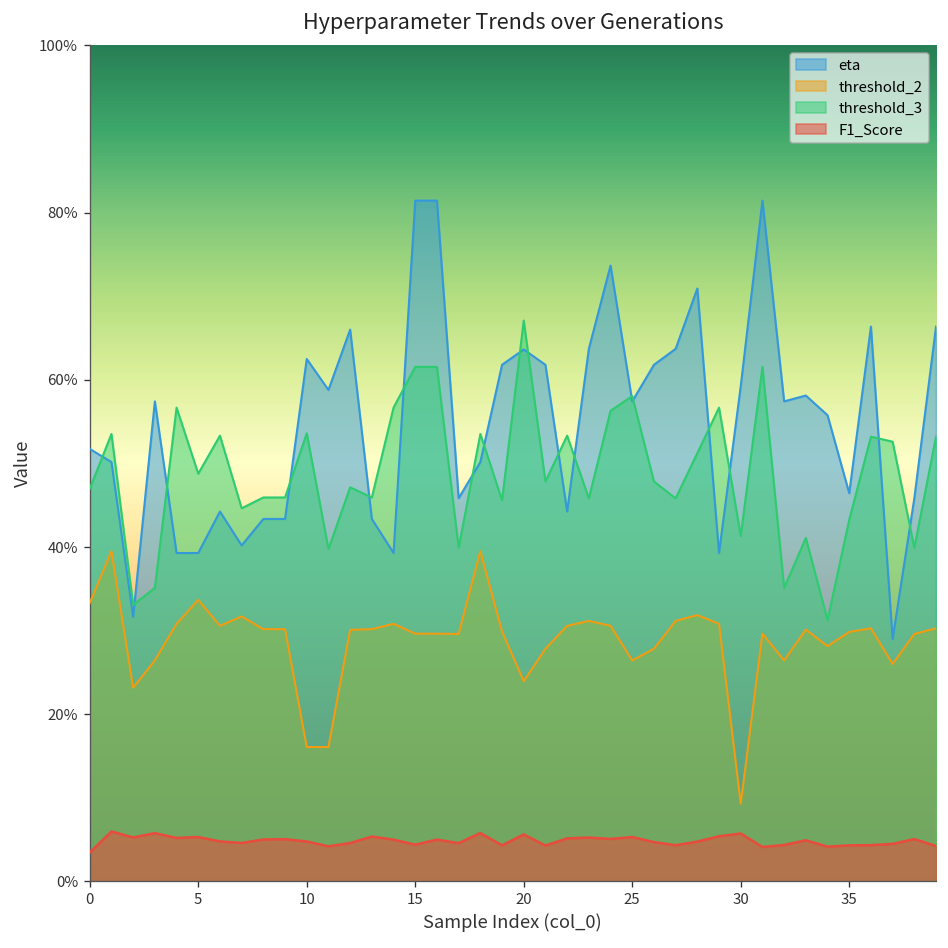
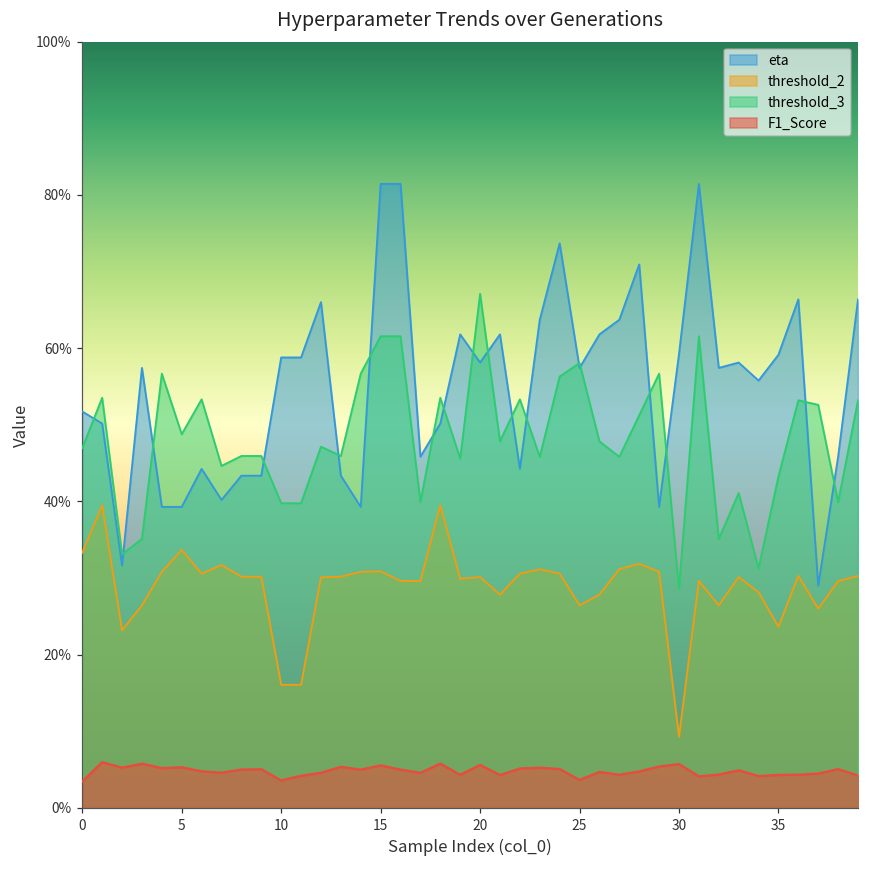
  {
    "eta": {
      "0": "52%",
      "5": "39%",
-     "10": "63%",
+     "10": "59%",
      "15": "81%",
-     "20": "64%",
+     "20": "58%",
      "25": "57%",
      "30": "59%",
-     "35": "46%"
+     "35": "59%"
    },
    "threshold_2": {
      "0": "33%",
      "5": "34%",
      "10": "16%",
-     "15": "30%",
-     "20": "24%",
+     "15": "31%",
+     "20": "30%",
      "25": "26%",
      "30": "9%",
-     "35": "30%"
+     "35": "24%"
    },
    "threshold_3": {
      "0": "47%",
      "5": "49%",
-     "10": "54%",
+     "10": "40%",
      "15": "62%",
      "20": "67%",
      "25": "58%",
-     "30": "41%",
+     "30": "29%",
      "35": "43%"
    },
    "F1_Score": {
      "0": "3%",
      "5": "5%",
-     "10": "5%",
-     "15": "4%",
+     "10": "4%",
+     "15": "6%",
      "20": "6%",
-     "25": "5%",
+     "25": "4%",
      "30": "6%",
      "35": "4%"
    }
  }
